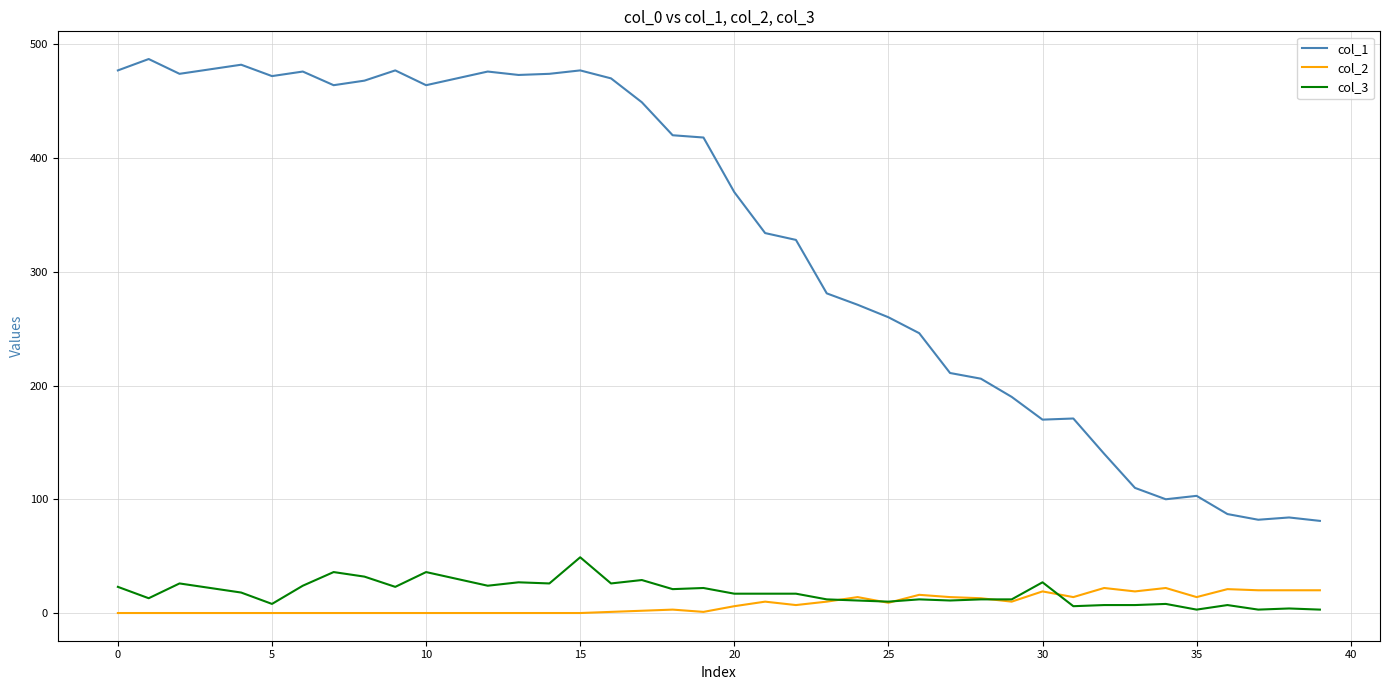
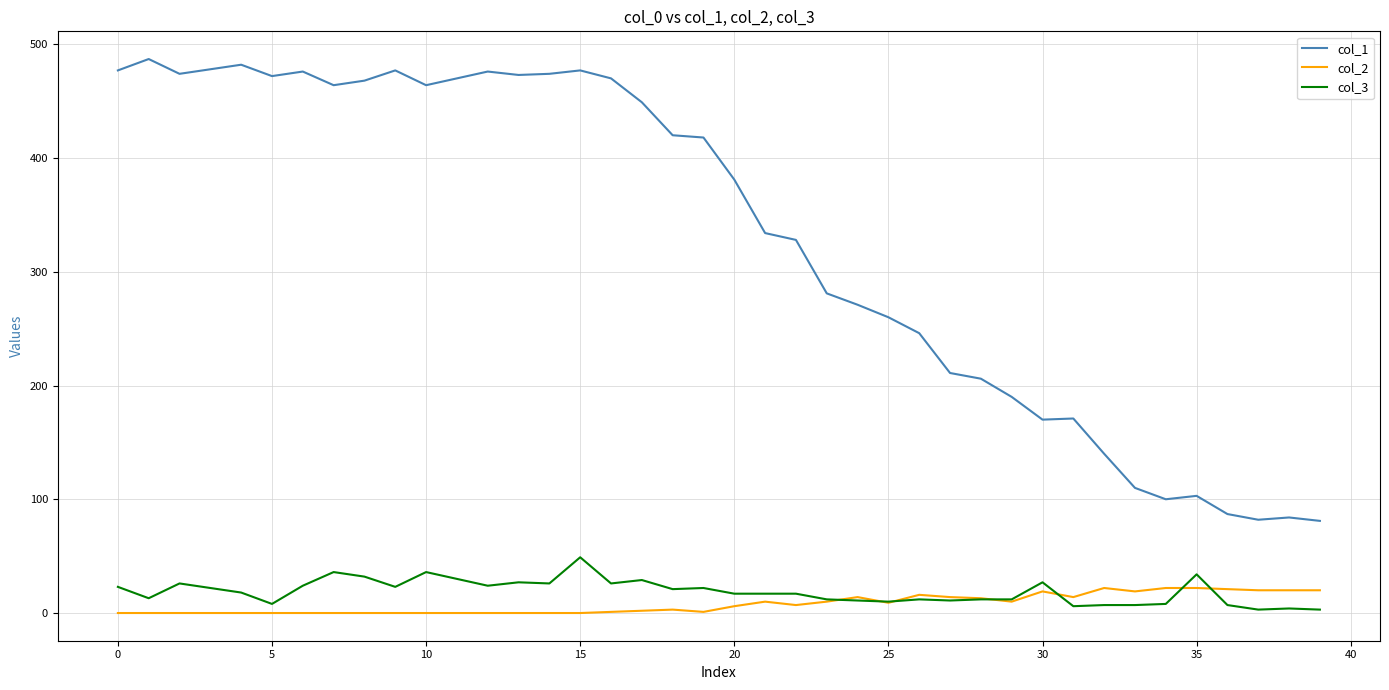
  {
    "col_1": {
      "0": 477,
      "5": 472,
      "10": 464,
      "15": 477,
-     "20": 370,
+     "20": 381,
      "25": 260,
      "30": 170,
      "35": 103
    },
    "col_2": {
      "0": 0,
      "5": 0,
      "10": 0,
      "15": 0,
      "20": 6,
      "30": 19,
-     "35": 14
+     "35": 22
    },
    "col_3": {
      "0": 23,
      "5": 8,
      "10": 36,
      "15": 49,
      "20": 17,
      "30": 27,
-     "35": 3
+     "35": 34
    }
  }
